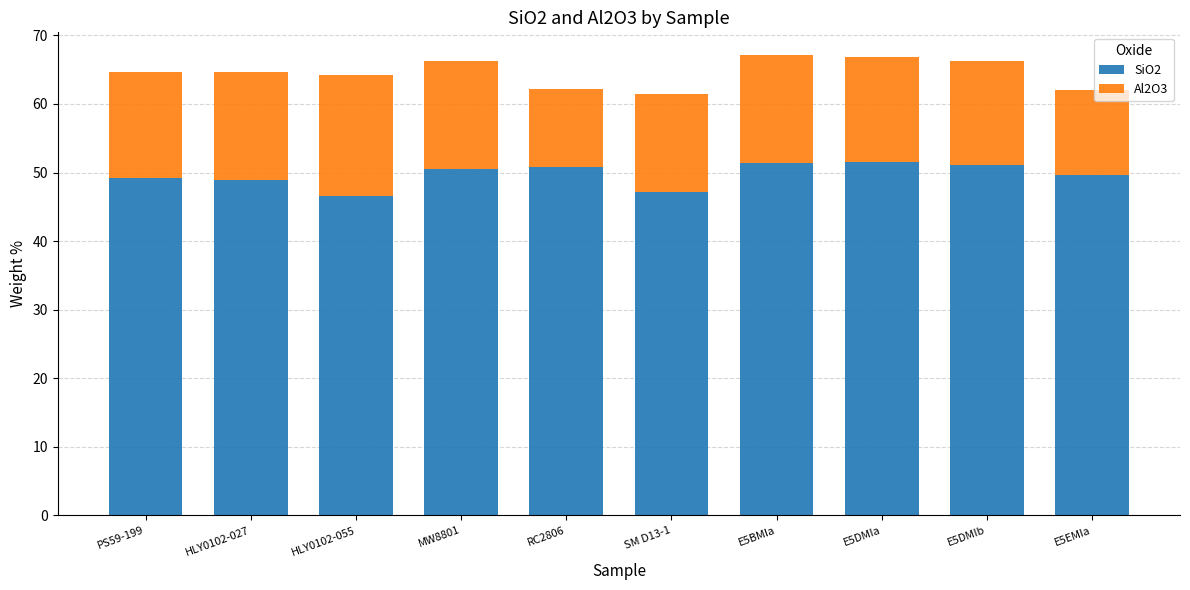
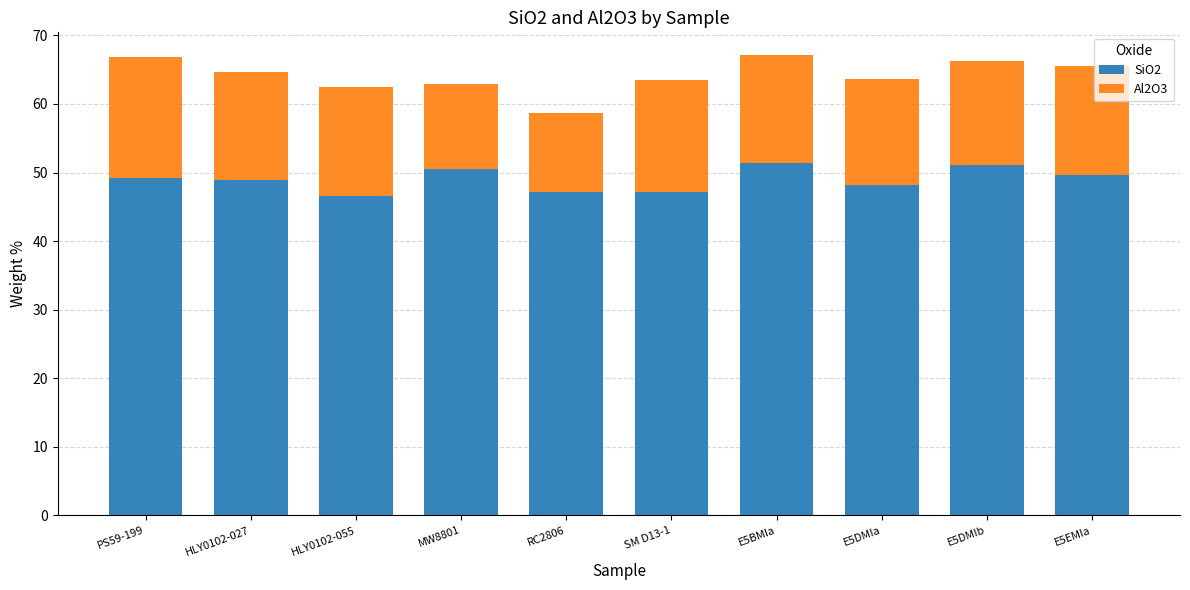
  {
    "SiO2": {
      "PS59-199": 49,
      "HLY0102-027": 49,
      "HLY0102-055": 47,
      "MW8801": 51,
-     "RC2806": 51,
+     "RC2806": 47,
      "SM D13-1": 47,
      "E5BMIa": 51,
-     "E5DMIa": 51,
+     "E5DMIa": 48,
      "E5DMIb": 51,
      "E5EMIa": 50
    },
    "Al2O3": {
-     "PS59-199": 15,
+     "PS59-199": 18,
      "HLY0102-027": 16,
-     "HLY0102-055": 18,
-     "MW8801": 16,
+     "HLY0102-055": 16,
+     "MW8801": 12,
      "RC2806": 11,
-     "SM D13-1": 14,
+     "SM D13-1": 16,
      "E5BMIa": 16,
      "E5DMIa": 15,
      "E5DMIb": 15,
-     "E5EMIa": 12
+     "E5EMIa": 16
    }
  }
